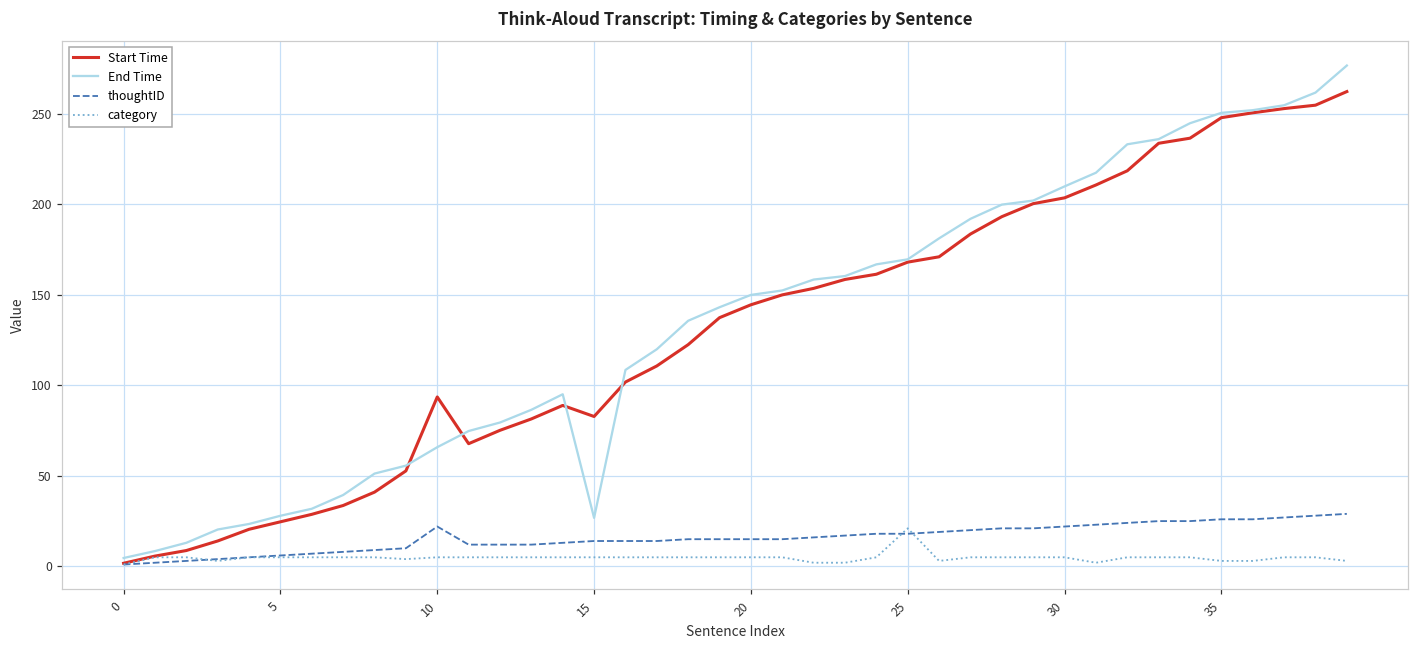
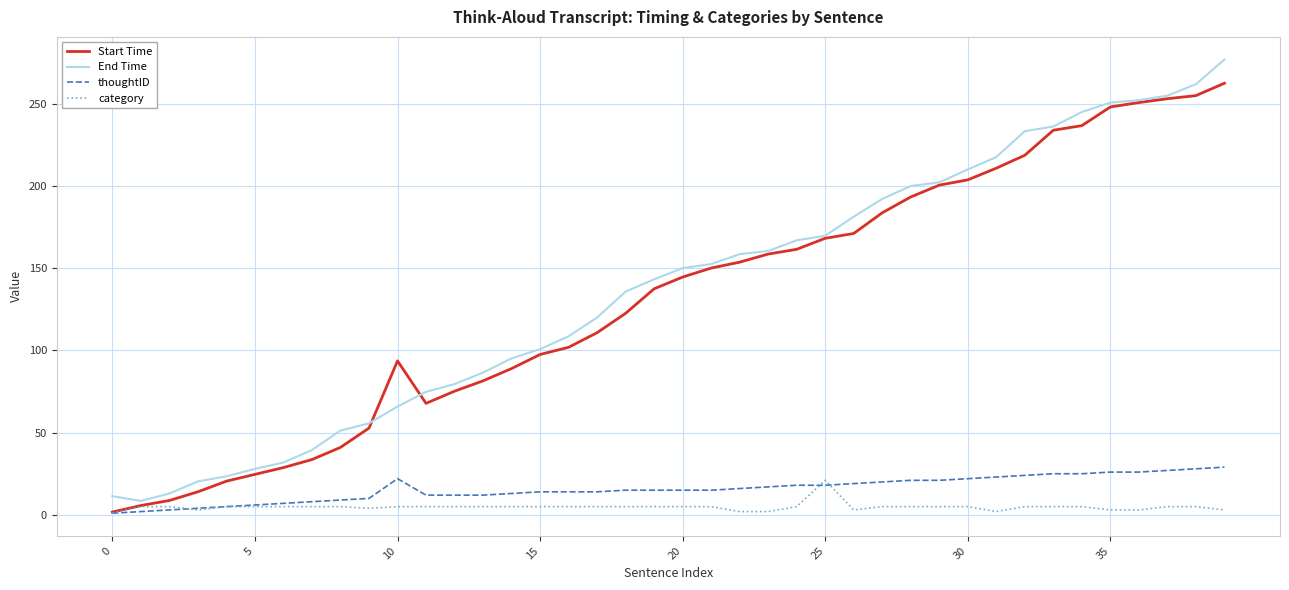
  {
    "Start Time": {
      "5": 25,
      "10": 94,
-     "15": 83,
+     "15": 97,
      "20": 145,
      "30": 204,
      "35": 248
    },
    "End Time": {
-     "0": 5,
+     "0": 11,
      "5": 28,
      "10": 66,
-     "15": 27,
+     "15": 101,
      "20": 150,
      "30": 210,
      "35": 251
    },
    "thoughtID": {
      "10": 22,
      "15": 14,
      "20": 15,
      "25": 18,
      "30": 22,
      "35": 26
    },
    "category": {
      "10": 5,
      "15": 5,
      "20": 5,
      "25": 21,
      "30": 5,
      "35": 3
    }
  }
